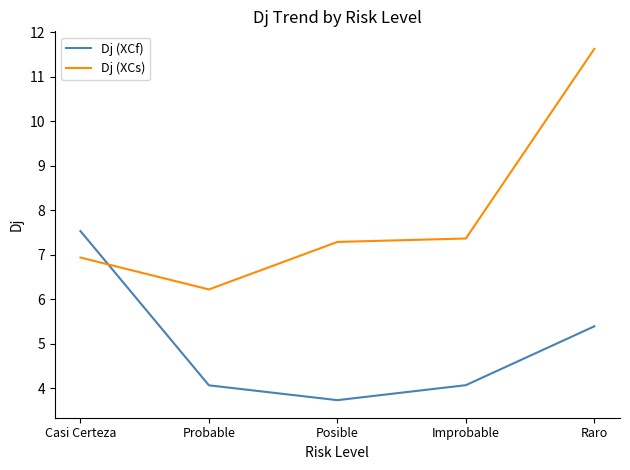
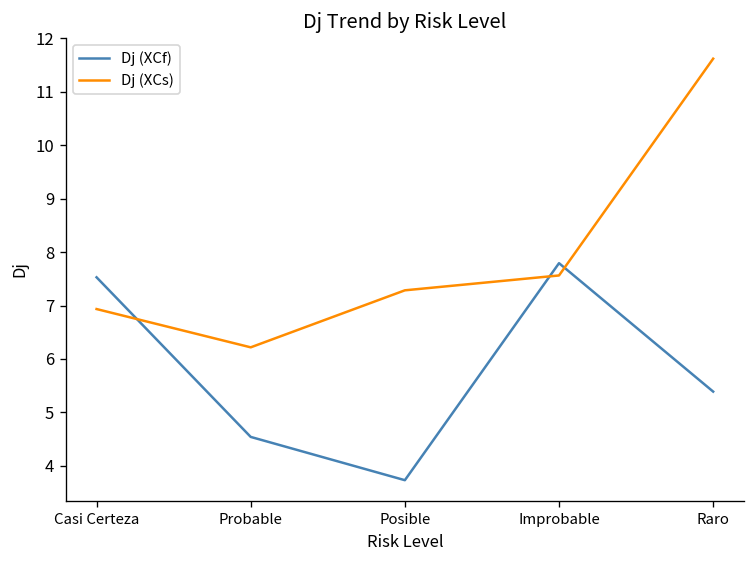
  {
    "Dj (XCf)": {
      "Casi Certeza": 7.5,
-     "Probable": 4.1,
+     "Probable": 4.5,
      "Posible": 3.7,
-     "Improbable": 4.1,
+     "Improbable": 7.8,
      "Raro": 5.4
    },
    "Dj (XCs)": {
      "Casi Certeza": 6.9,
      "Probable": 6.2,
      "Posible": 7.3,
-     "Improbable": 7.4,
+     "Improbable": 7.6,
      "Raro": 11.6
    }
  }
